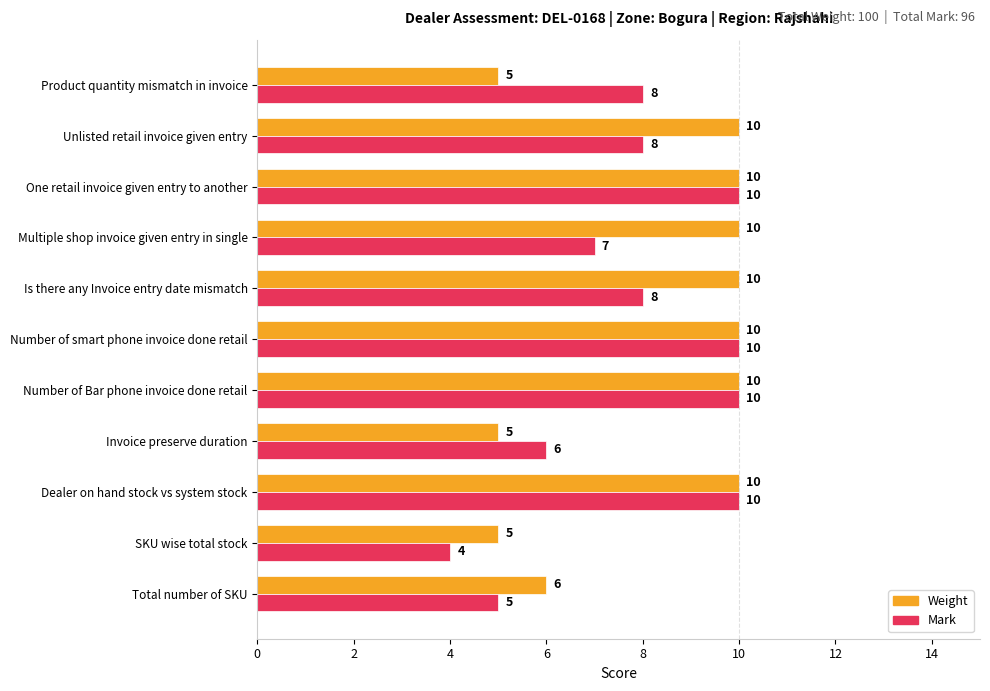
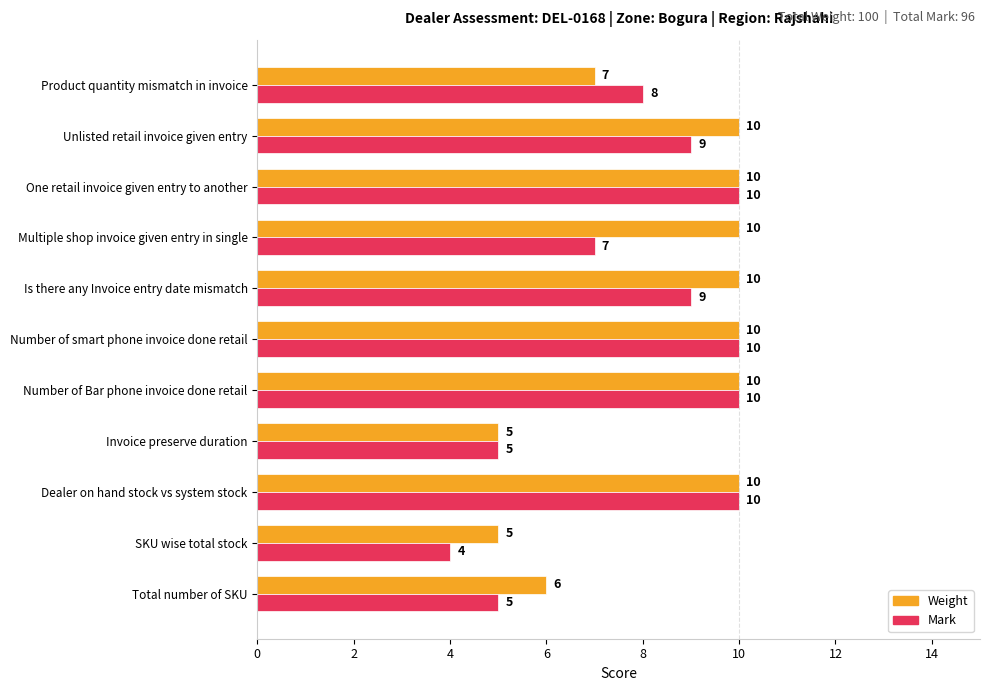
  {
    "Weight": {
-     "Product quantity mismatch in invoice": 5,
+     "Product quantity mismatch in invoice": 7,
      "Unlisted retail invoice given entry": 10,
      "One retail invoice given entry to another": 10,
      "Multiple shop invoice given entry in single": 10,
      "Is there any Invoice entry date mismatch": 10,
      "Number of smart phone invoice done retail": 10,
      "Number of Bar phone invoice done retail": 10,
      "Invoice preserve duration": 5,
      "Dealer on hand stock vs system stock": 10,
      "SKU wise total stock": 5,
      "Total number of SKU": 6
    },
    "Mark": {
      "Product quantity mismatch in invoice": 8,
-     "Unlisted retail invoice given entry": 8,
+     "Unlisted retail invoice given entry": 9,
      "One retail invoice given entry to another": 10,
      "Multiple shop invoice given entry in single": 7,
-     "Is there any Invoice entry date mismatch": 8,
+     "Is there any Invoice entry date mismatch": 9,
      "Number of smart phone invoice done retail": 10,
      "Number of Bar phone invoice done retail": 10,
-     "Invoice preserve duration": 6,
+     "Invoice preserve duration": 5,
      "Dealer on hand stock vs system stock": 10,
      "SKU wise total stock": 4,
      "Total number of SKU": 5
    }
  }
